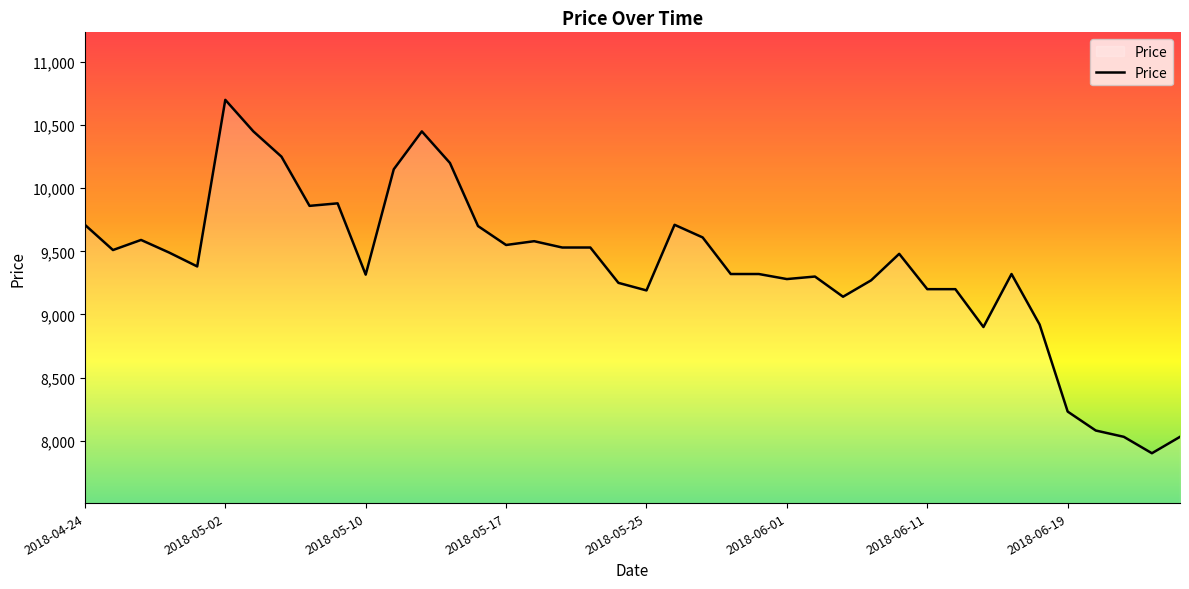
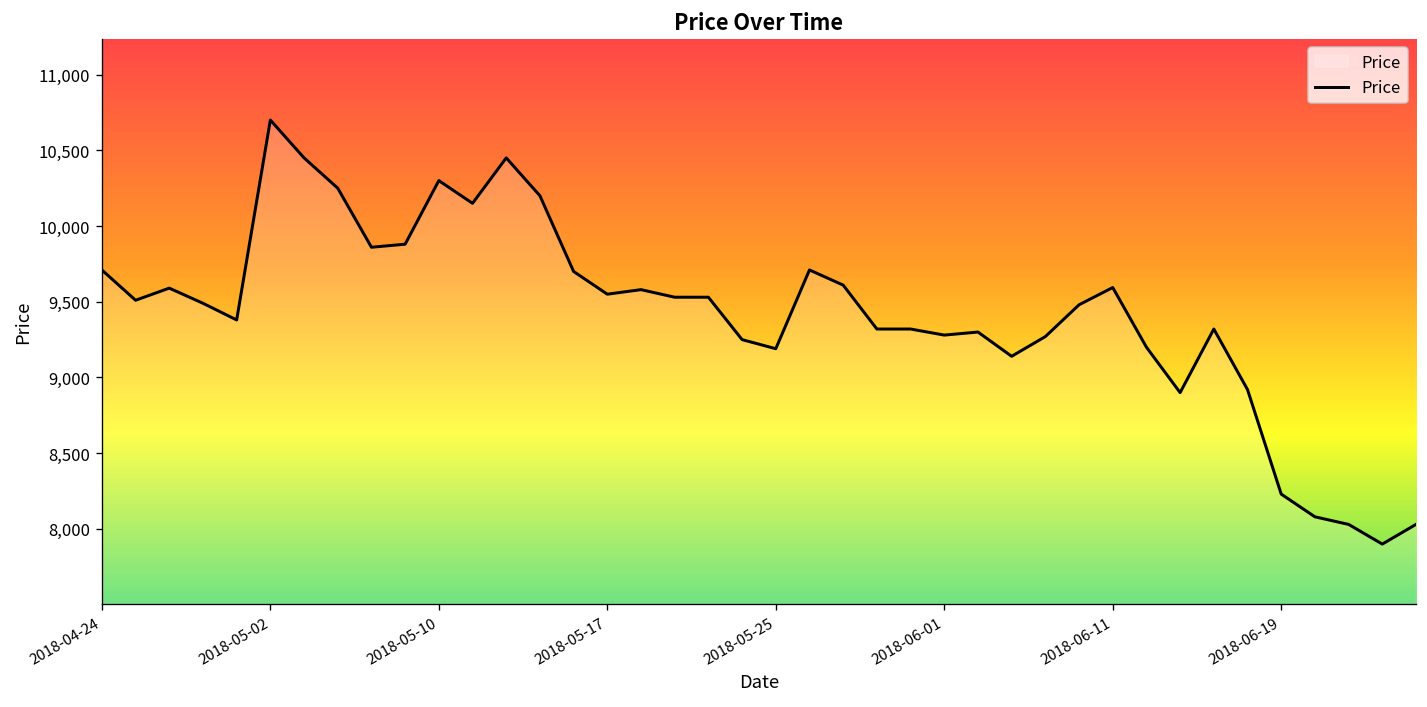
  {
    "2018-04-24": "9,710",
    "2018-05-02": "10,700",
-   "2018-05-10": "9,320",
+   "2018-05-10": "10,300",
    "2018-05-17": "9,550",
    "2018-05-25": "9,190",
    "2018-06-01": "9,280",
-   "2018-06-11": "9,200",
+   "2018-06-11": "9,590",
    "2018-06-19": "8,230"
  }
